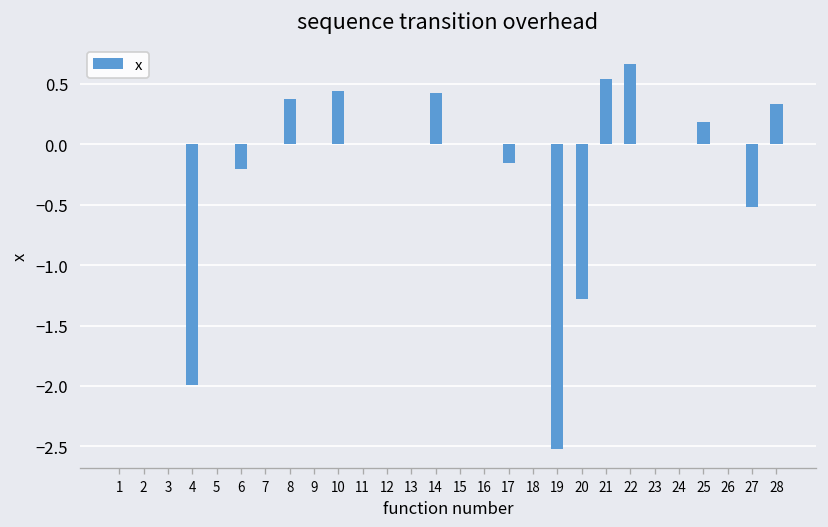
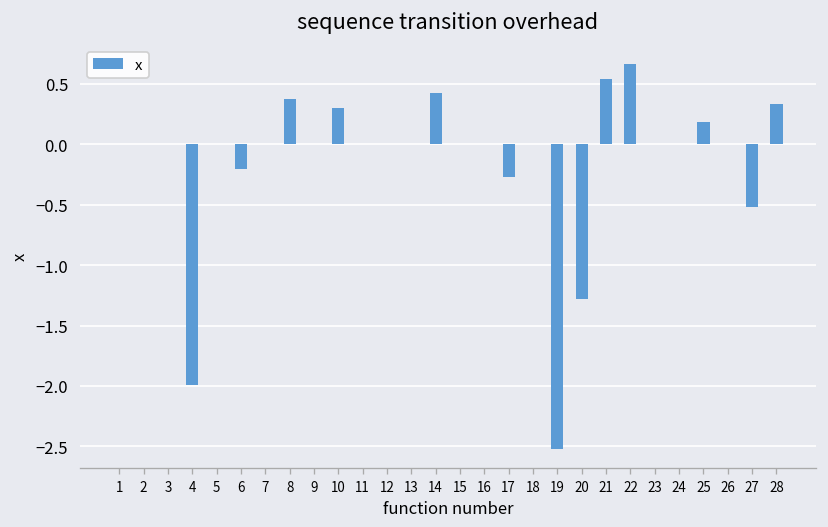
  {
    "1": 0.00,
    "2": 0.00,
    "3": 0.00,
    "4": -1.99,
    "5": 0.00,
    "6": -0.20,
    "7": 0.00,
    "8": 0.38,
    "9": 0.00,
-   "10": 0.44,
+   "10": 0.30,
    "11": 0.00,
    "12": 0.00,
    "13": 0.00,
    "14": 0.43,
    "15": 0.00,
    "16": 0.00,
-   "17": -0.15,
+   "17": -0.27,
    "18": 0.00,
    "19": -2.52,
    "20": -1.28,
    "21": 0.54,
    "22": 0.67,
    "23": 0.00,
    "24": 0.00,
    "25": 0.18,
    "26": 0.00,
    "27": -0.52,
    "28": 0.33
  }
